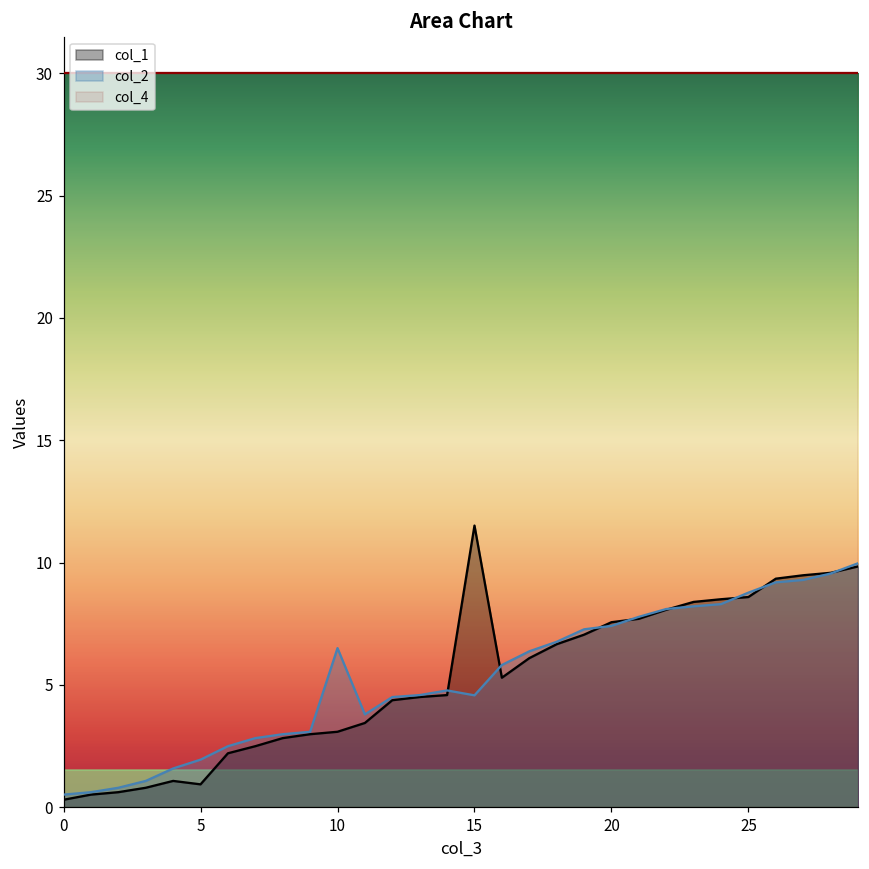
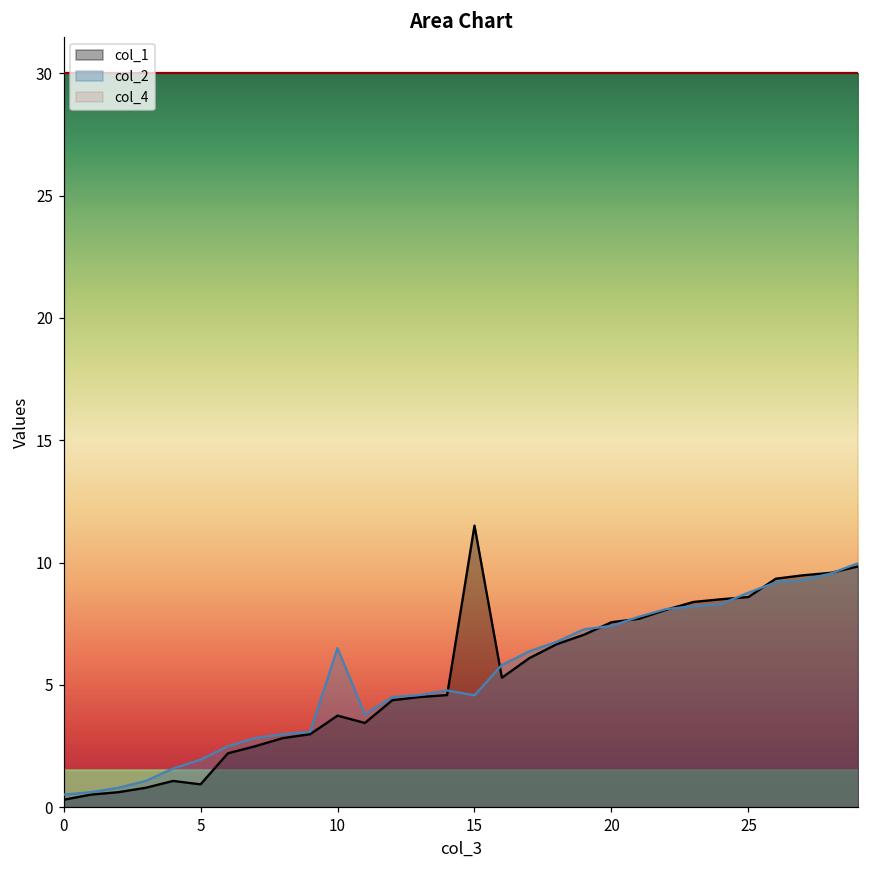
  {
    "col_1": {
-     "10": 3.1,
+     "10": 3.7,
      "15": 11.5,
      "20": 7.6,
      "25": 8.6
    },
    "col_2": {
      "5": 1.9,
      "10": 6.5,
      "15": 4.6,
      "20": 7.4,
      "25": 8.8
    },
    "col_4": {
      "0": 30.0,
      "5": 30.0,
      "10": 30.0,
      "15": 30.0,
      "20": 30.0,
      "25": 30.0
    }
  }
